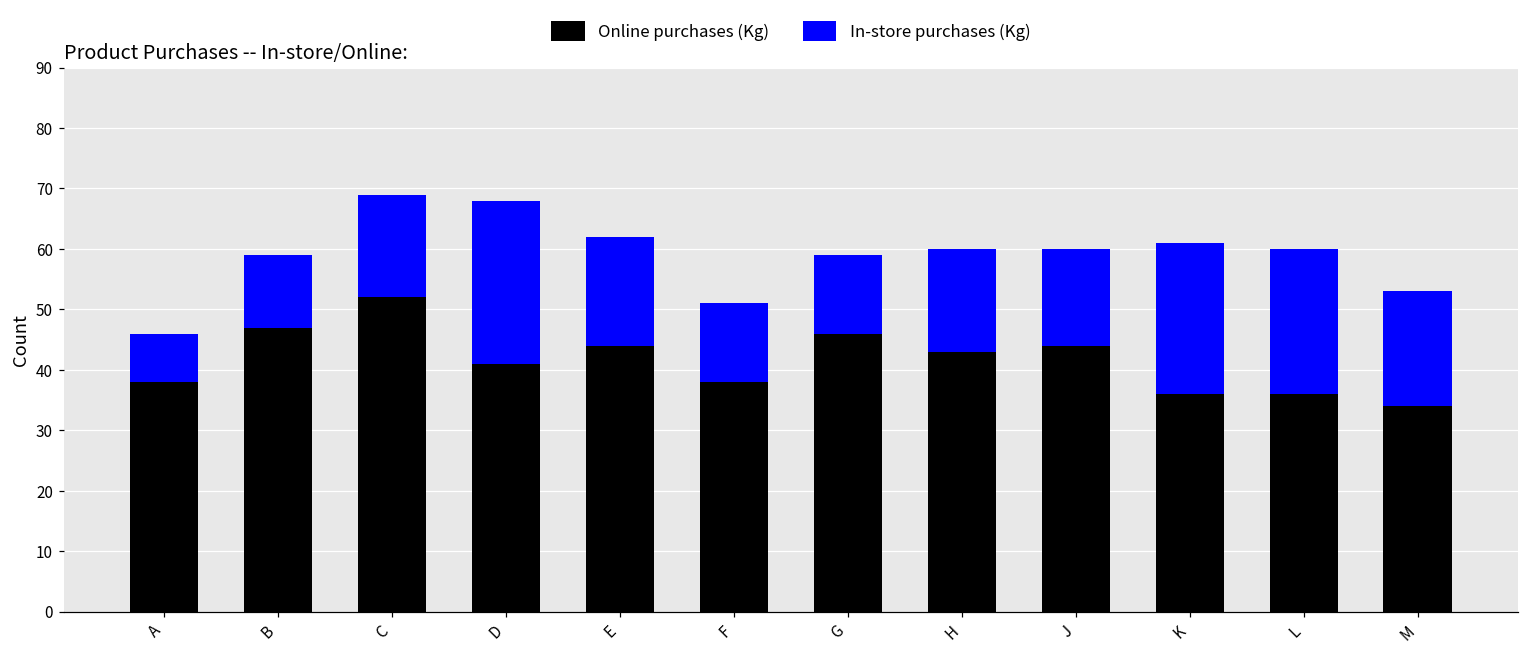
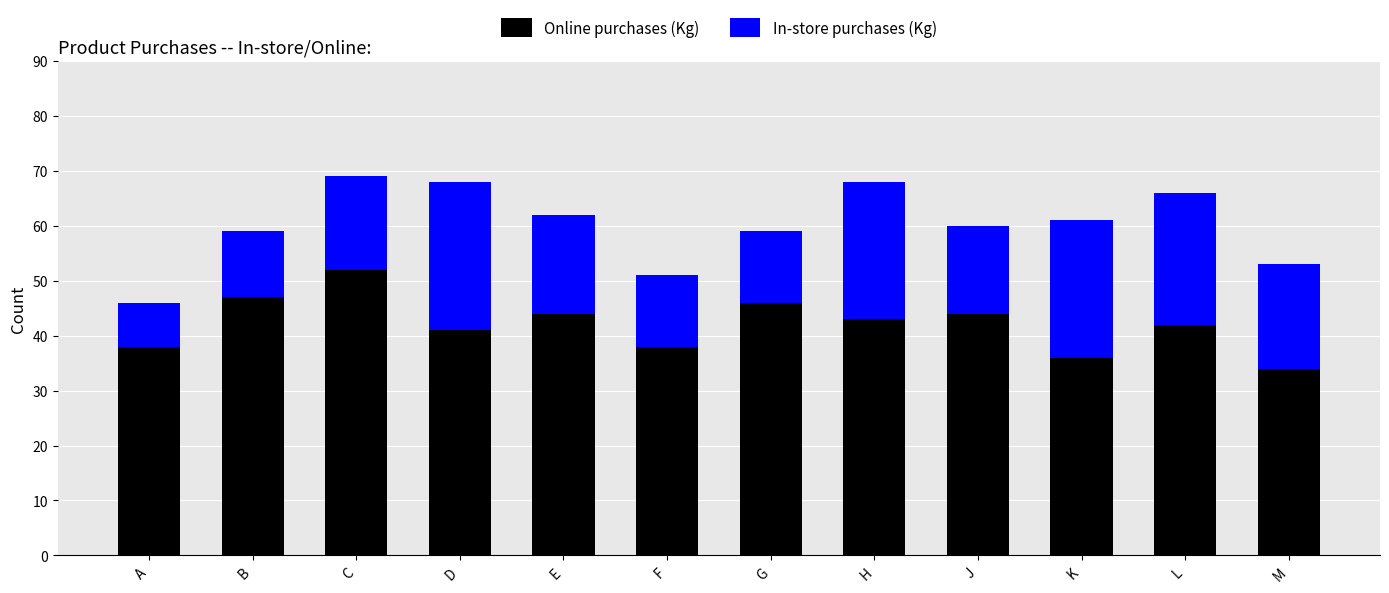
  {
    "Online purchases (Kg)": {
      "A": 38,
      "B": 47,
      "C": 52,
      "D": 41,
      "E": 44,
      "F": 38,
      "G": 46,
      "H": 43,
      "J": 44,
      "K": 36,
-     "L": 36,
+     "L": 42,
      "M": 34
    },
    "In-store purchases (Kg)": {
      "A": 8,
      "B": 12,
      "C": 17,
      "D": 27,
      "E": 18,
      "F": 13,
      "G": 13,
-     "H": 17,
+     "H": 25,
      "J": 16,
      "K": 25,
      "L": 24,
      "M": 19
    }
  }
